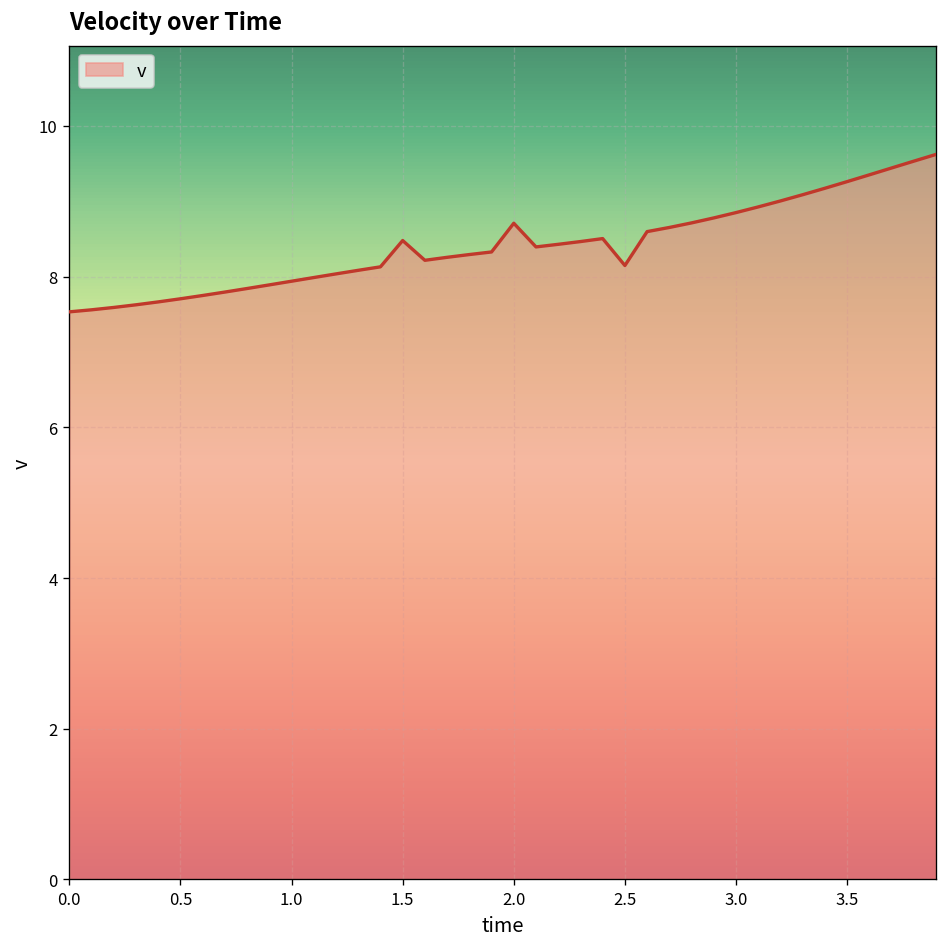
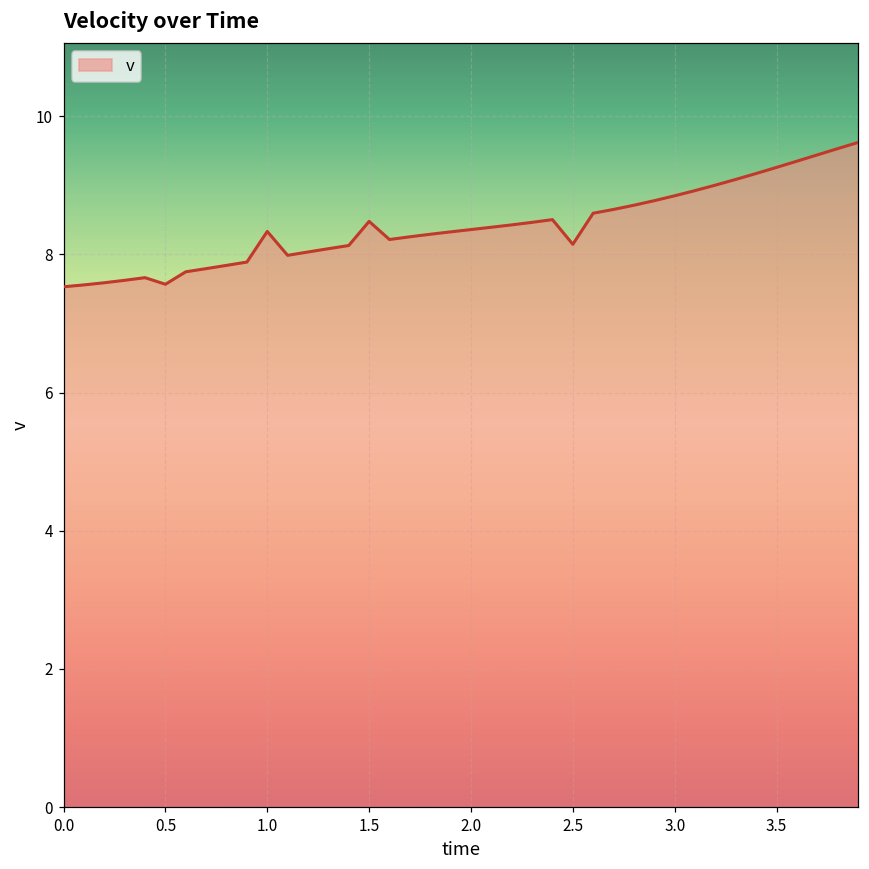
  {
    "0.0": 7.5,
-   "0.5": 7.7,
-   "1.0": 7.9,
+   "0.5": 7.6,
+   "1.0": 8.3,
    "1.5": 8.5,
-   "2.0": 8.7,
+   "2.0": 8.4,
    "2.5": 8.1,
    "3.0": 8.8,
    "3.5": 9.3
  }
